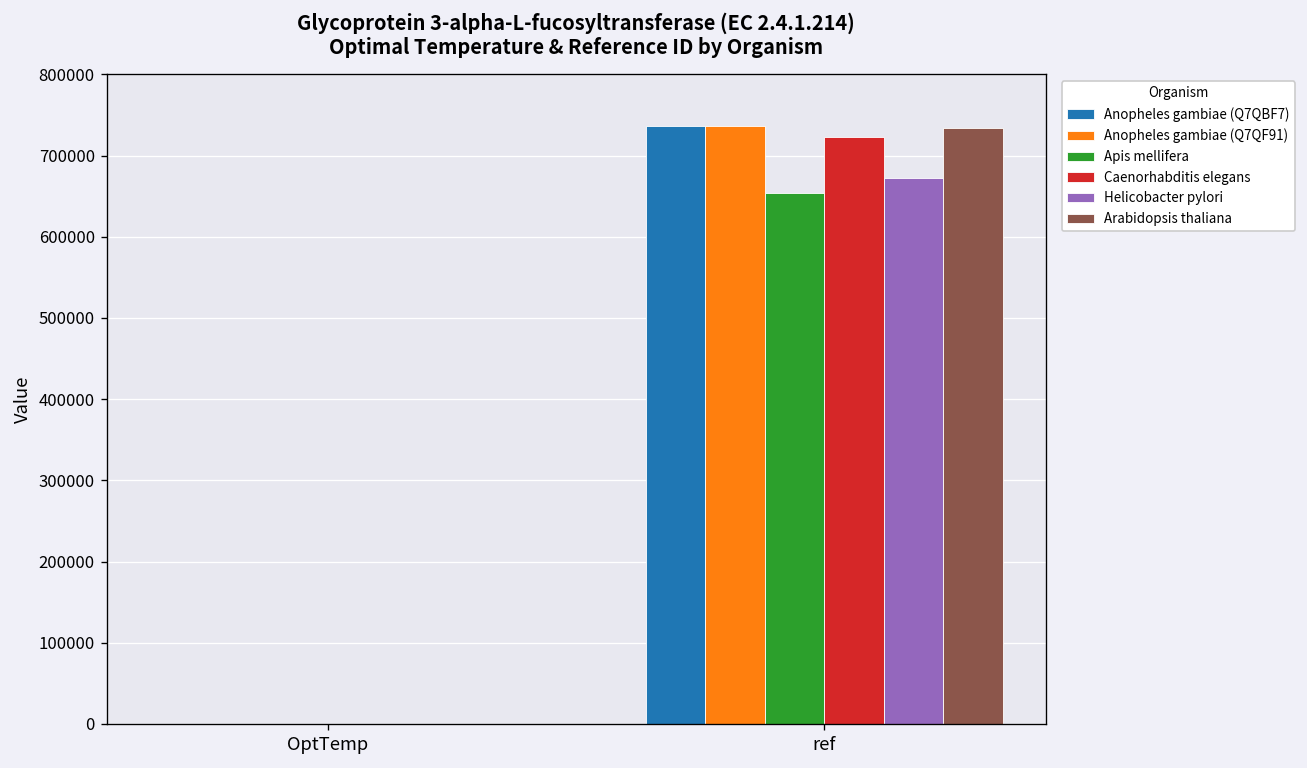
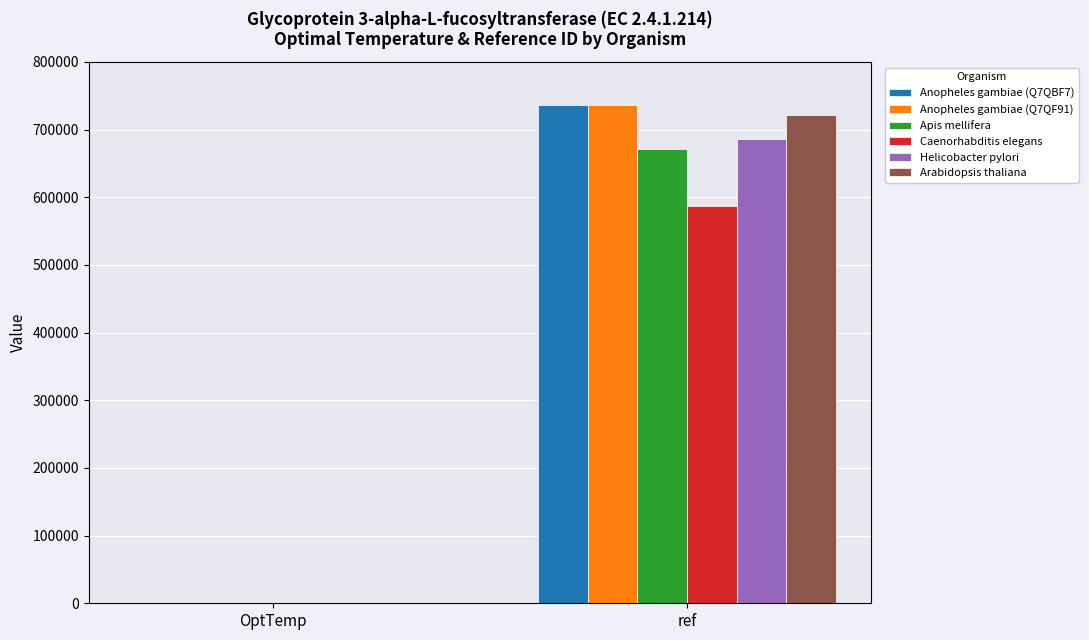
  {
    "Anopheles gambiae (Q7QBF7)": {
      "ref": 740000
    },
    "Anopheles gambiae (Q7QF91)": {
      "ref": 740000
    },
    "Apis mellifera": {
-     "ref": 650000
+     "ref": 670000
    },
    "Caenorhabditis elegans": {
-     "ref": 720000
+     "ref": 590000
    },
    "Helicobacter pylori": {
-     "ref": 670000
+     "ref": 690000
    },
    "Arabidopsis thaliana": {
-     "ref": 730000
+     "ref": 720000
    }
  }
